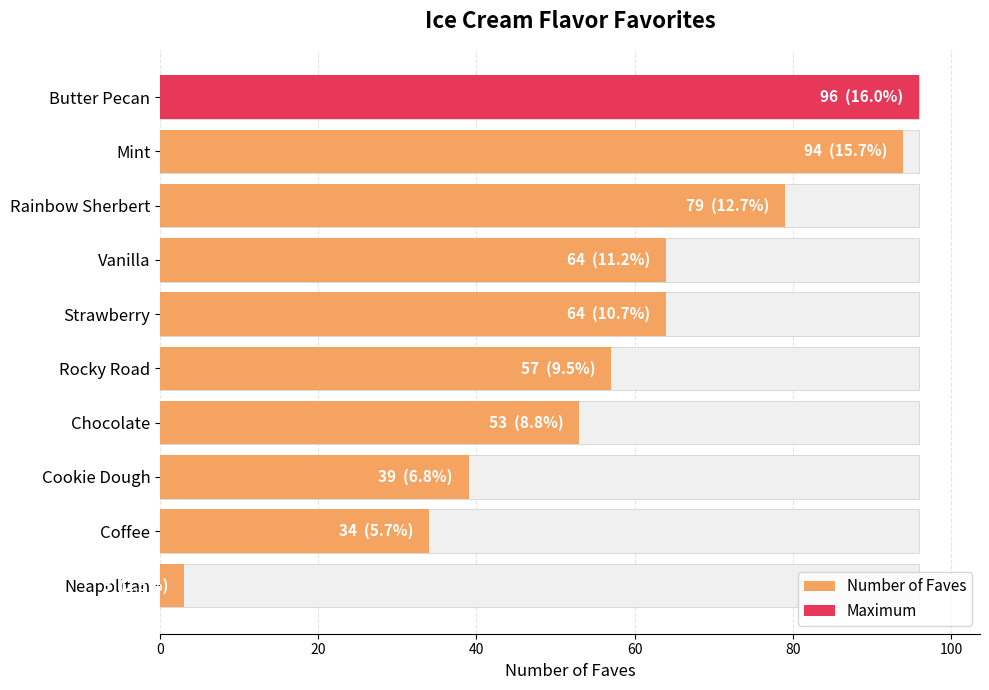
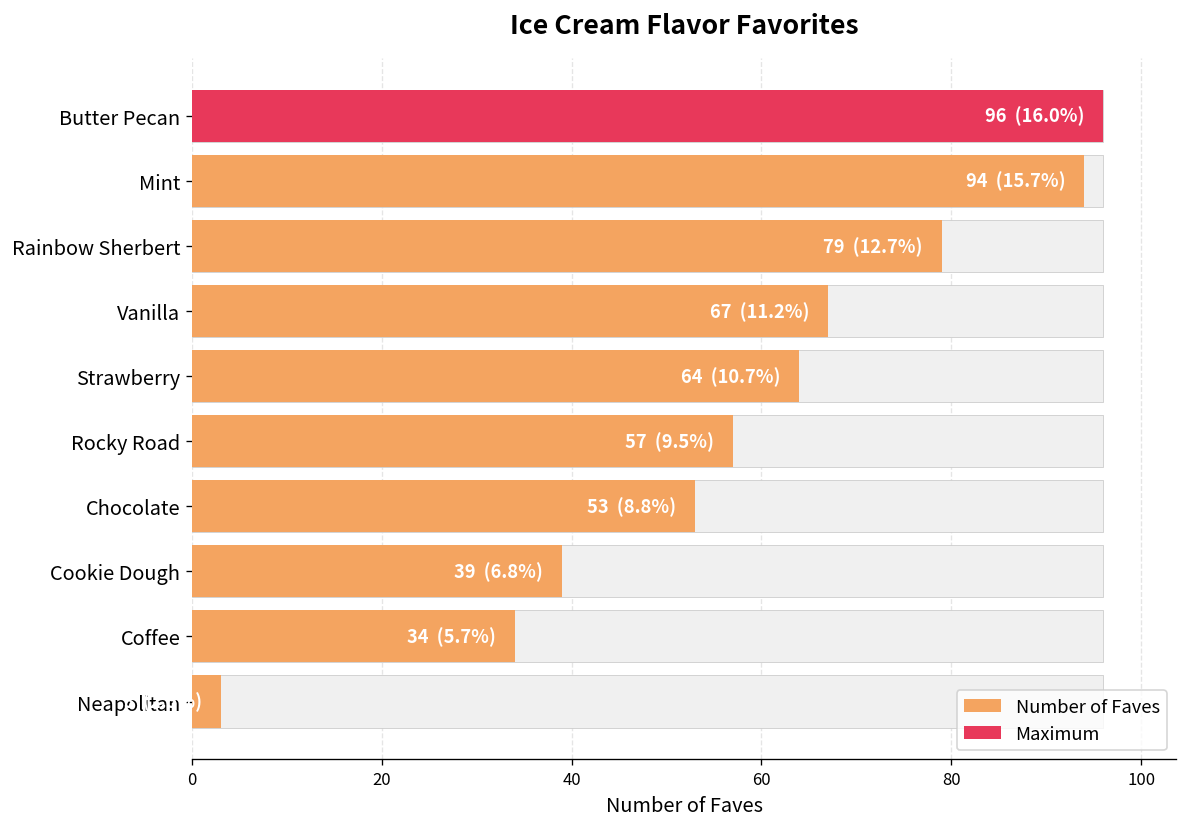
  {
    "Number of Faves": {
      "Butter Pecan": 96,
-     "Vanilla": 64
+     "Vanilla": 67
    },
    "Maximum": {
      "Butter Pecan": 96
    }
  }
